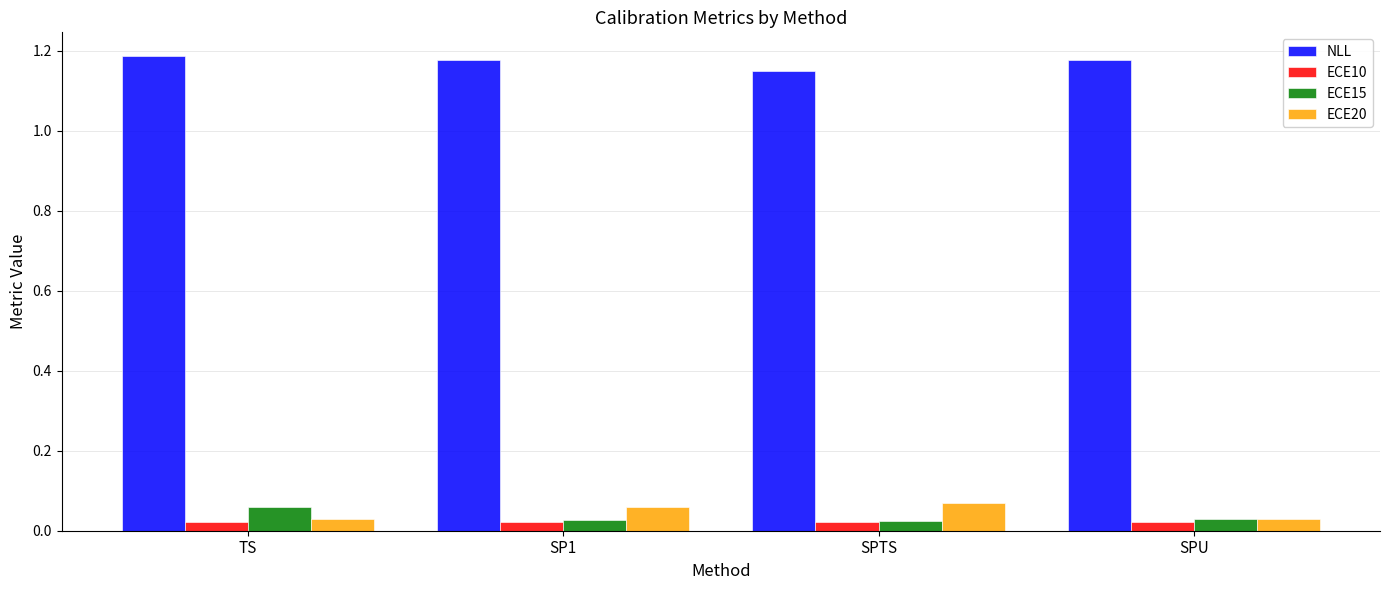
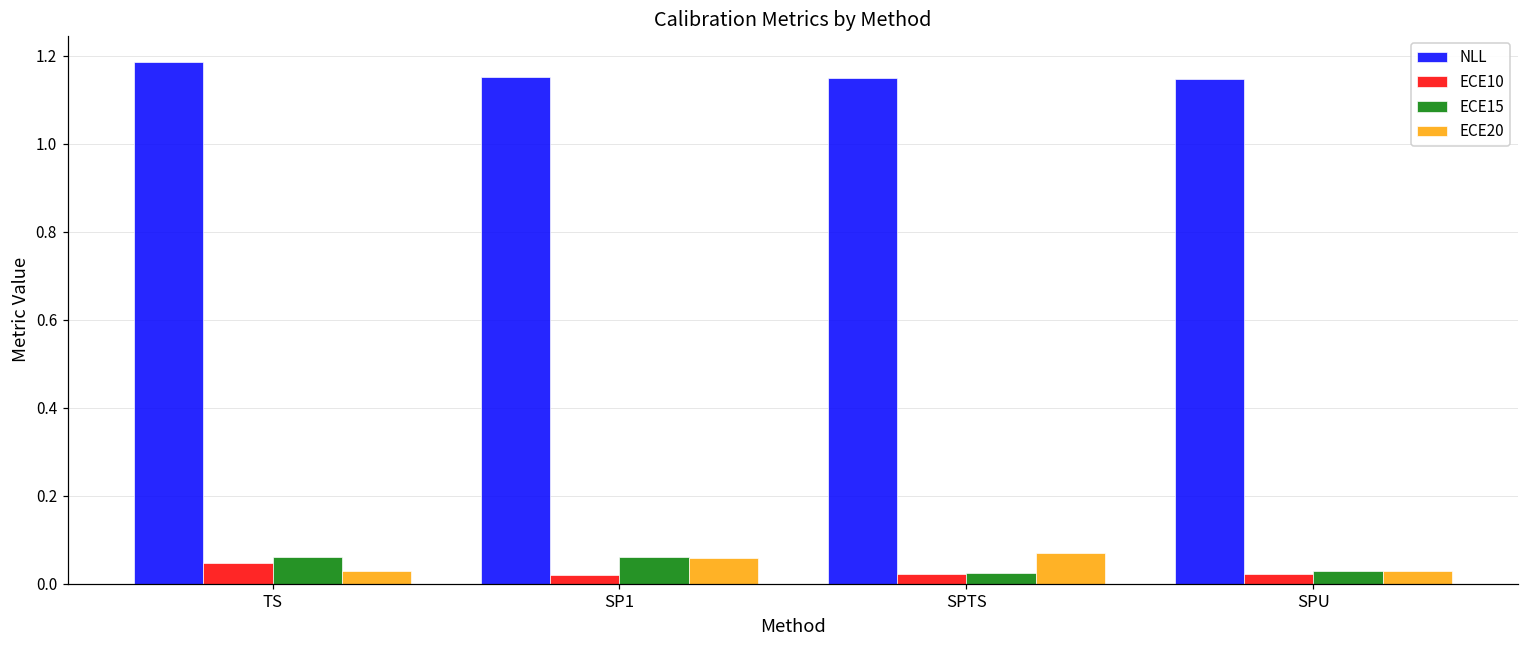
  {
    "NLL": {
      "TS": 1.19,
-     "SP1": 1.18,
+     "SP1": 1.15,
      "SPTS": 1.15,
-     "SPU": 1.18
+     "SPU": 1.15
    },
    "ECE10": {
-     "TS": 0.02,
+     "TS": 0.05,
      "SP1": 0.02,
      "SPTS": 0.02,
      "SPU": 0.02
    },
    "ECE15": {
      "TS": 0.06,
-     "SP1": 0.03,
+     "SP1": 0.06,
      "SPTS": 0.02,
      "SPU": 0.03
    },
    "ECE20": {
      "TS": 0.03,
      "SP1": 0.06,
      "SPTS": 0.07,
      "SPU": 0.03
    }
  }
